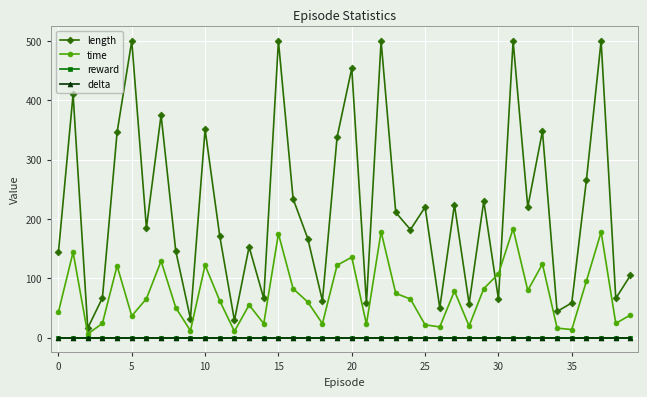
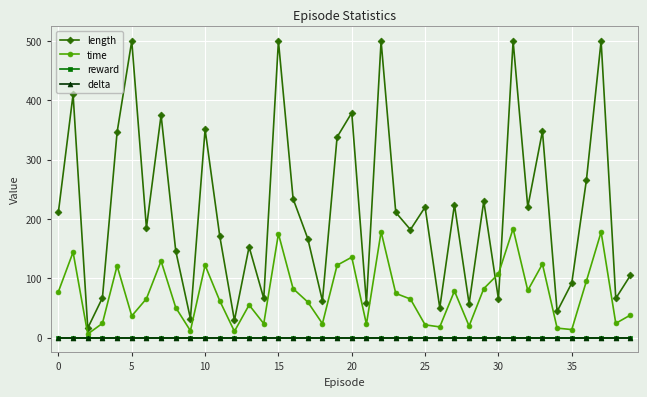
  {
    "length": {
-     "0": 140,
+     "0": 210,
      "5": 500,
      "10": 350,
      "15": 500,
-     "20": 450,
+     "20": 380,
      "25": 220,
      "30": 70,
-     "35": 60
+     "35": 90
    },
    "time": {
-     "0": 40,
+     "0": 80,
      "5": 40,
      "10": 120,
      "15": 180,
      "20": 140,
      "25": 20,
      "30": 110,
      "35": 10
    },
    "delta": {
      "0": 0,
      "5": 0,
      "10": 0,
      "15": 0,
      "20": 0,
      "25": 0,
      "30": 0,
      "35": 0
    }
  }
